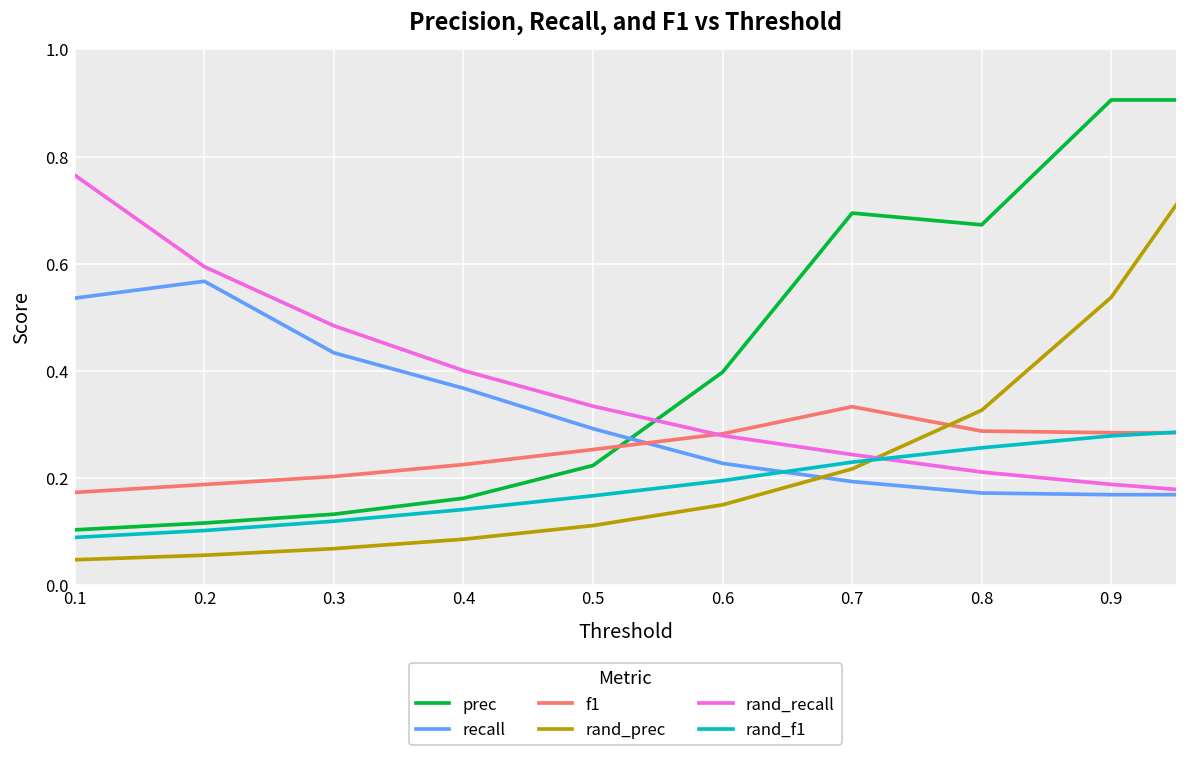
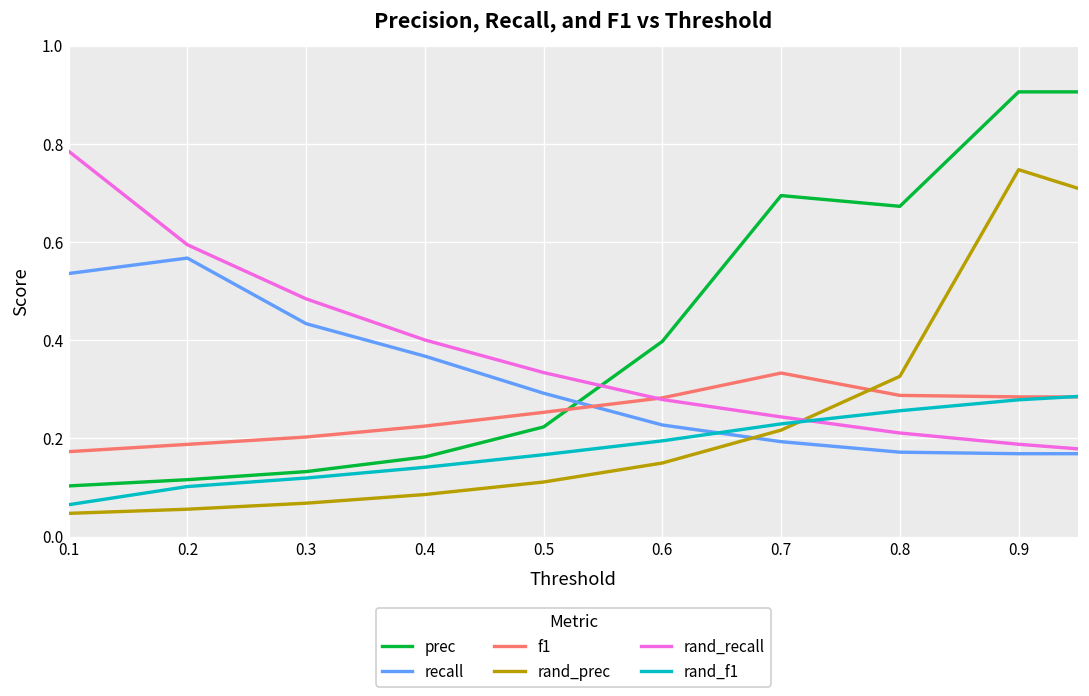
  {
    "prec": {
      "0.1": 0.10,
      "0.2": 0.12,
      "0.3": 0.13,
      "0.4": 0.16,
      "0.5": 0.22,
      "0.6": 0.40,
      "0.7": 0.69,
      "0.8": 0.67,
      "0.9": 0.91
    },
    "recall": {
      "0.1": 0.54,
      "0.2": 0.57,
      "0.3": 0.43,
      "0.4": 0.37,
      "0.5": 0.29,
      "0.6": 0.23,
      "0.7": 0.19,
      "0.8": 0.17,
      "0.9": 0.17
    },
    "f1": {
      "0.1": 0.17,
      "0.2": 0.19,
      "0.3": 0.20,
      "0.4": 0.22,
      "0.5": 0.25,
      "0.7": 0.33,
      "0.8": 0.29,
      "0.9": 0.28
    },
    "rand_prec": {
      "0.1": 0.05,
      "0.2": 0.06,
      "0.3": 0.07,
      "0.4": 0.09,
      "0.5": 0.11,
      "0.6": 0.15,
      "0.7": 0.22,
      "0.8": 0.33,
-     "0.9": 0.54
+     "0.9": 0.75
    },
    "rand_recall": {
-     "0.1": 0.77,
+     "0.1": 0.78,
      "0.2": 0.59,
      "0.3": 0.48,
      "0.4": 0.40,
      "0.5": 0.33,
      "0.7": 0.24,
      "0.8": 0.21,
      "0.9": 0.19
    },
    "rand_f1": {
-     "0.1": 0.09,
+     "0.1": 0.06,
      "0.2": 0.10,
      "0.3": 0.12,
      "0.4": 0.14,
      "0.5": 0.17,
      "0.6": 0.19,
      "0.7": 0.23,
      "0.8": 0.26,
      "0.9": 0.28
    }
  }
